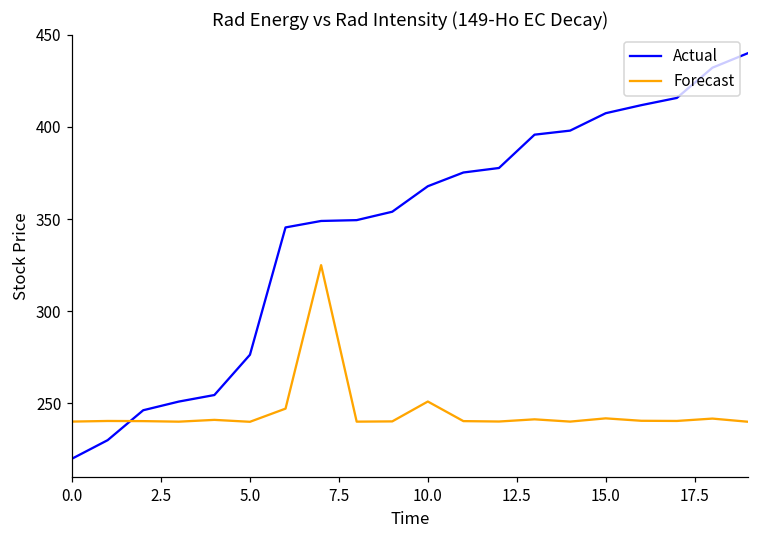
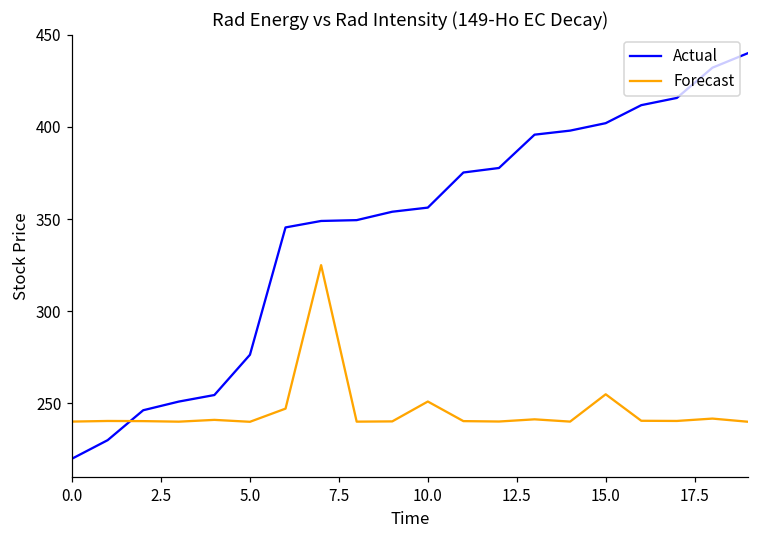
  {
    "Actual": {
      "0.0": 220,
      "5.0": 276,
-     "10.0": 368,
-     "15.0": 407
+     "10.0": 356,
+     "15.0": 402
    },
    "Forecast": {
      "0.0": 240,
      "5.0": 240,
      "10.0": 251,
-     "15.0": 242
+     "15.0": 255
    }
  }
